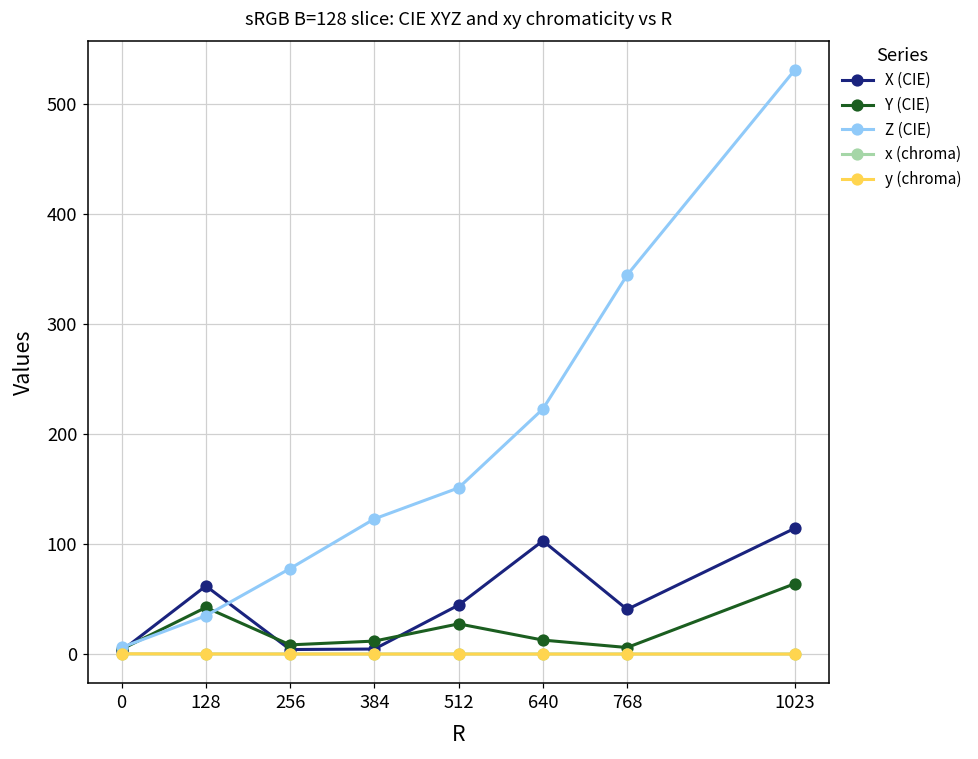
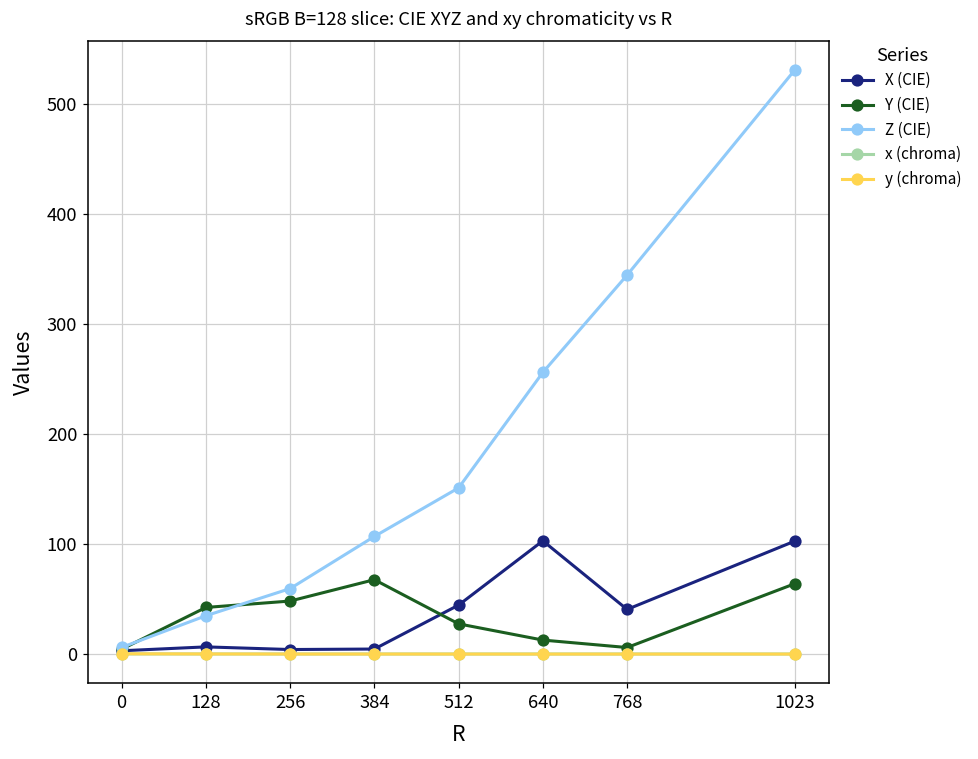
  {
    "X (CIE)": {
-     "128": 62,
+     "128": 7,
      "256": 4,
      "384": 5,
      "512": 45,
      "640": 103,
      "768": 41,
-     "1023": 114
+     "1023": 103
    },
    "Y (CIE)": {
      "128": 42,
-     "256": 8,
-     "384": 12,
+     "256": 48,
+     "384": 68,
      "512": 28,
      "640": 13,
      "768": 6,
      "1023": 64
    },
    "Z (CIE)": {
      "128": 35,
-     "256": 78,
-     "384": 123,
+     "256": 60,
+     "384": 107,
      "512": 151,
-     "640": 223,
+     "640": 256,
      "768": 344,
      "1023": 531
    }
  }
